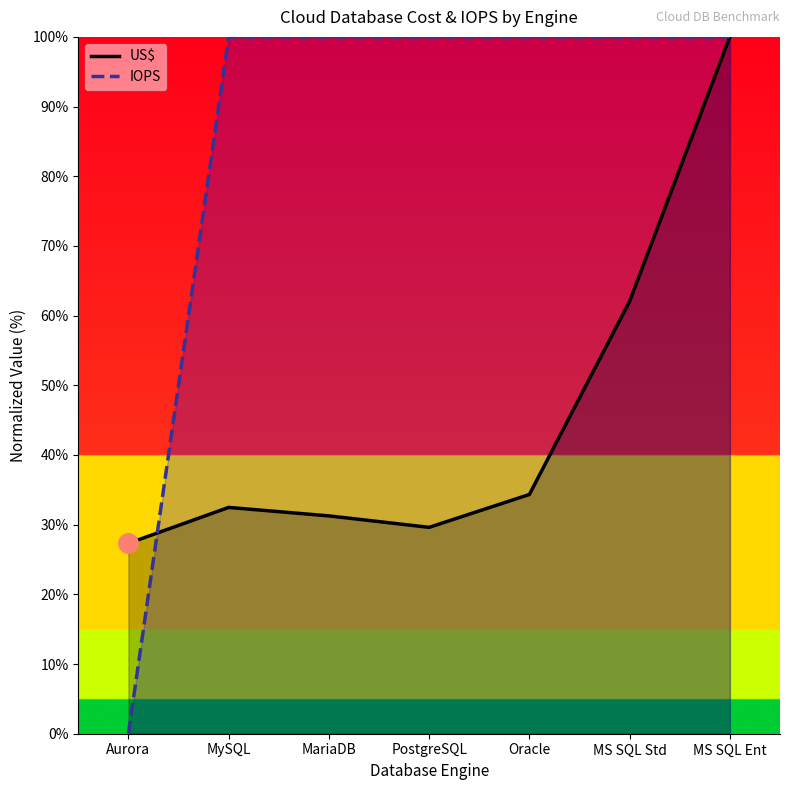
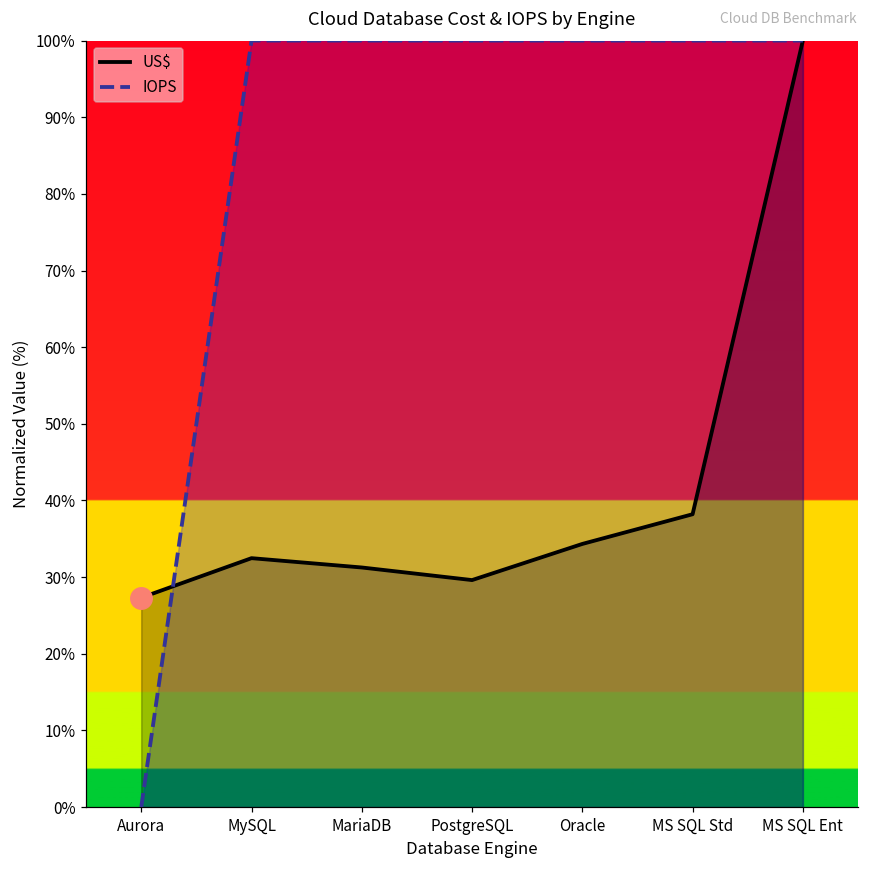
  {
    "US$": {
      "MySQL": "32%",
      "MariaDB": "31%",
      "PostgreSQL": "30%",
      "Oracle": "34%",
-     "MS SQL Std": "62%"
+     "MS SQL Std": "38%"
    },
    "IOPS": {
      "Aurora": "0%",
      "MySQL": "100%",
      "MariaDB": "100%",
      "PostgreSQL": "100%",
      "Oracle": "100%",
      "MS SQL Std": "100%"
    }
  }
